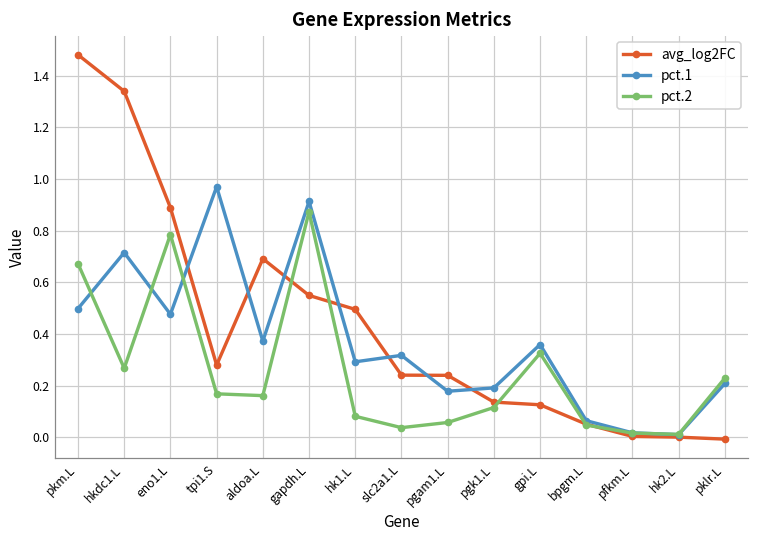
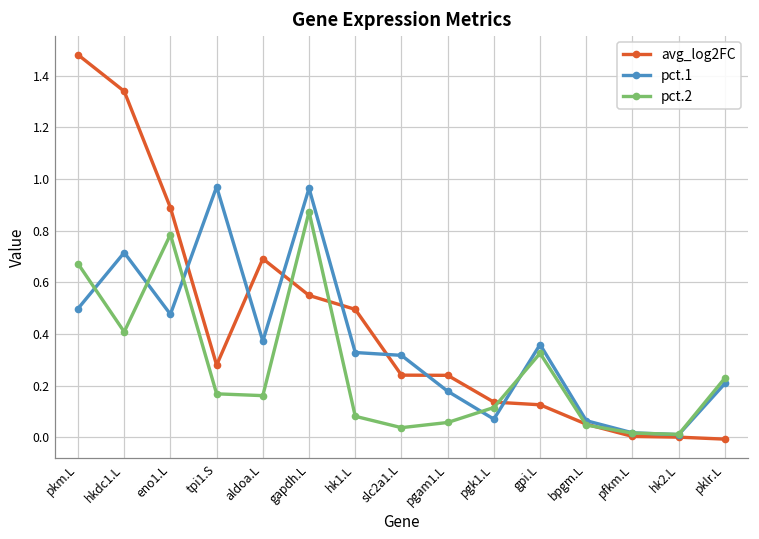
  {
    "avg_log2FC": {
      "pkm.L": 1.48,
      "hkdc1.L": 1.34,
      "eno1.L": 0.89,
      "tpi1.S": 0.28,
      "aldoa.L": 0.69,
      "gapdh.L": 0.55,
      "hk1.L": 0.50,
      "slc2a1.L": 0.24,
      "pgam1.L": 0.24,
      "pgk1.L": 0.14,
      "gpi.L": 0.13,
      "pfkm.L": 0.00,
      "pklr.L": -0.01
    },
    "pct.1": {
      "pkm.L": 0.50,
      "hkdc1.L": 0.72,
      "eno1.L": 0.48,
      "tpi1.S": 0.97,
      "aldoa.L": 0.37,
-     "gapdh.L": 0.91,
-     "hk1.L": 0.29,
+     "gapdh.L": 0.96,
+     "hk1.L": 0.33,
      "slc2a1.L": 0.32,
      "pgam1.L": 0.18,
-     "pgk1.L": 0.19,
+     "pgk1.L": 0.07,
      "gpi.L": 0.36,
      "bpgm.L": 0.06,
      "pklr.L": 0.21
    },
    "pct.2": {
      "pkm.L": 0.67,
-     "hkdc1.L": 0.27,
+     "hkdc1.L": 0.41,
      "eno1.L": 0.79,
      "tpi1.S": 0.17,
      "aldoa.L": 0.16,
      "gapdh.L": 0.87,
      "hk1.L": 0.08,
      "slc2a1.L": 0.04,
      "pgam1.L": 0.06,
      "pgk1.L": 0.12,
      "gpi.L": 0.33,
      "pklr.L": 0.23
    }
  }
